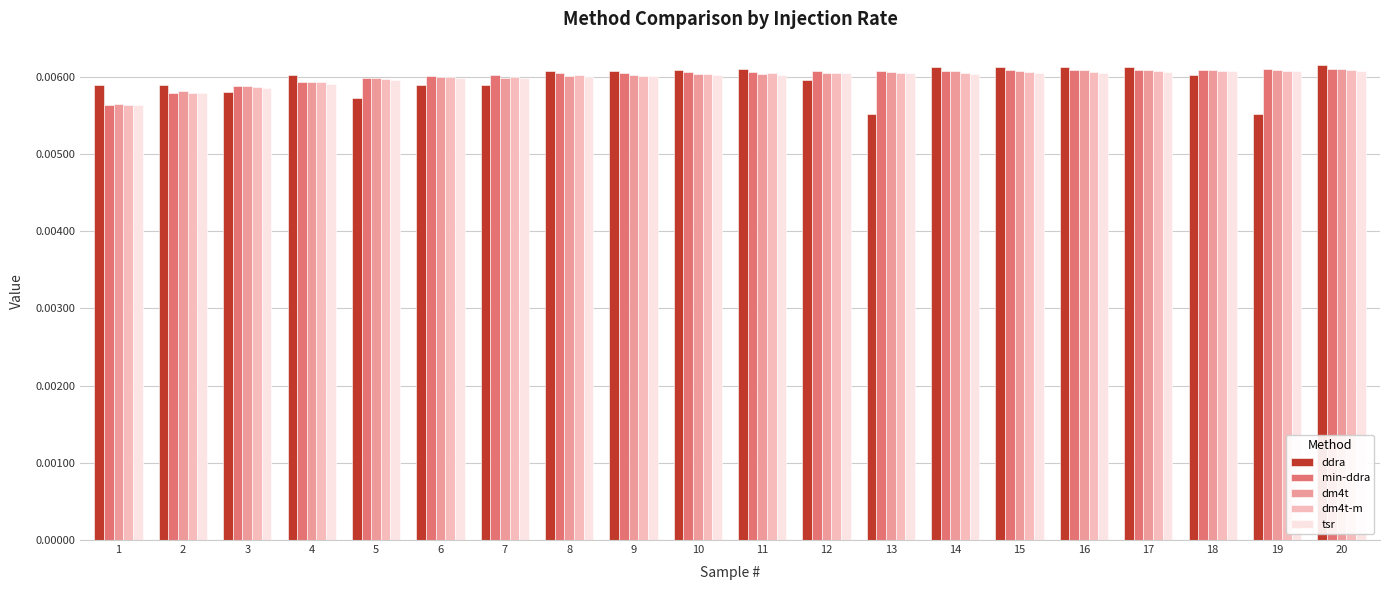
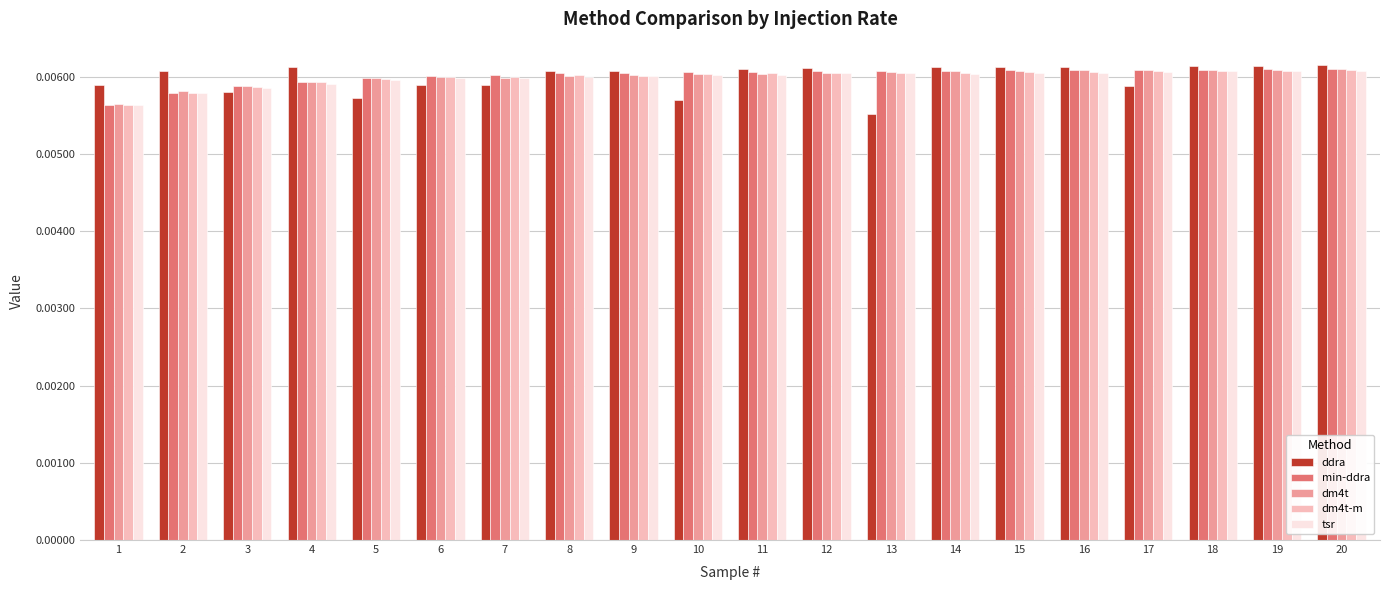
  {
    "ddra": {
      "1": 0.0059,
-     "2": 0.0059,
+     "2": 0.0061,
      "3": 0.0058,
-     "4": 0.0060,
+     "4": 0.0061,
      "5": 0.0057,
      "6": 0.0059,
      "7": 0.0059,
      "8": 0.0061,
      "9": 0.0061,
-     "10": 0.0061,
+     "10": 0.0057,
      "11": 0.0061,
-     "12": 0.0060,
+     "12": 0.0061,
      "13": 0.0055,
      "14": 0.0061,
      "15": 0.0061,
      "16": 0.0061,
-     "17": 0.0061,
-     "18": 0.0060,
-     "19": 0.0055,
+     "17": 0.0059,
+     "18": 0.0061,
+     "19": 0.0061,
      "20": 0.0061
    }
  }
